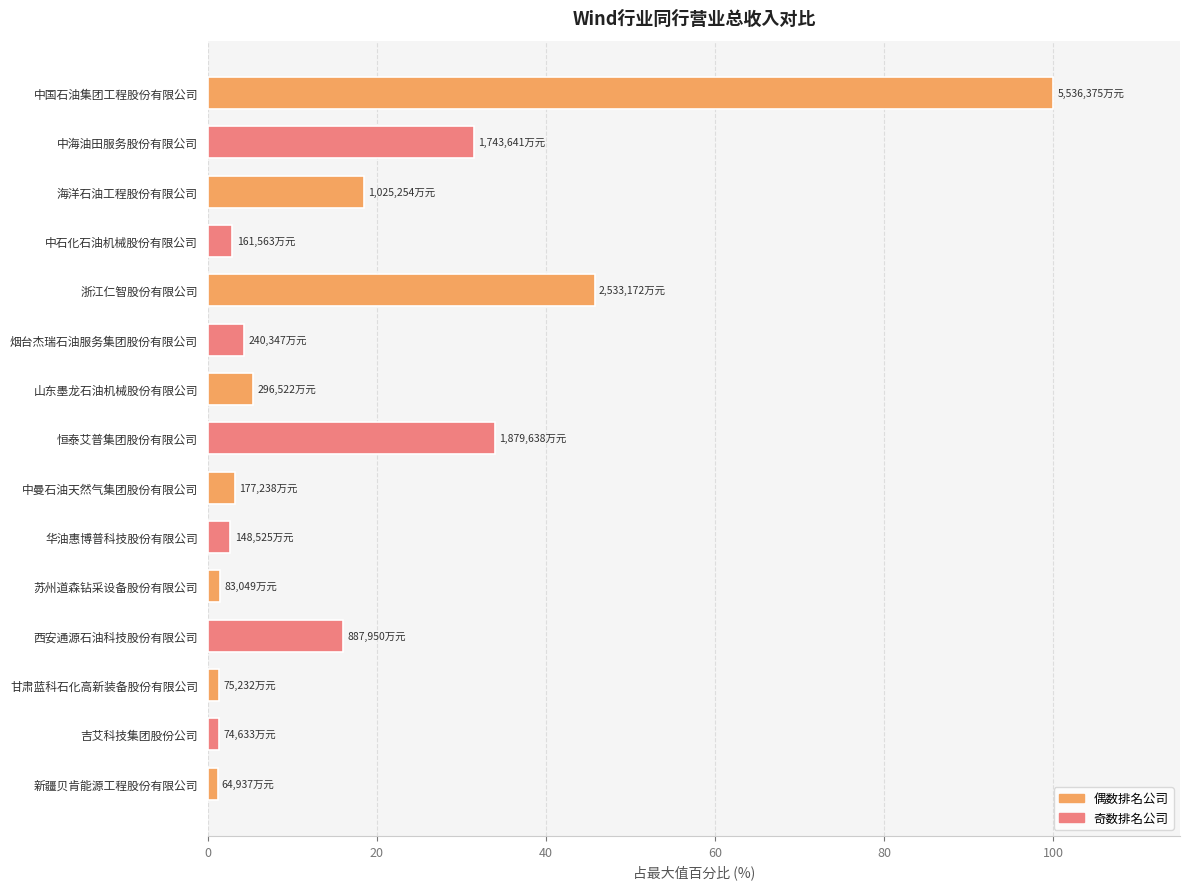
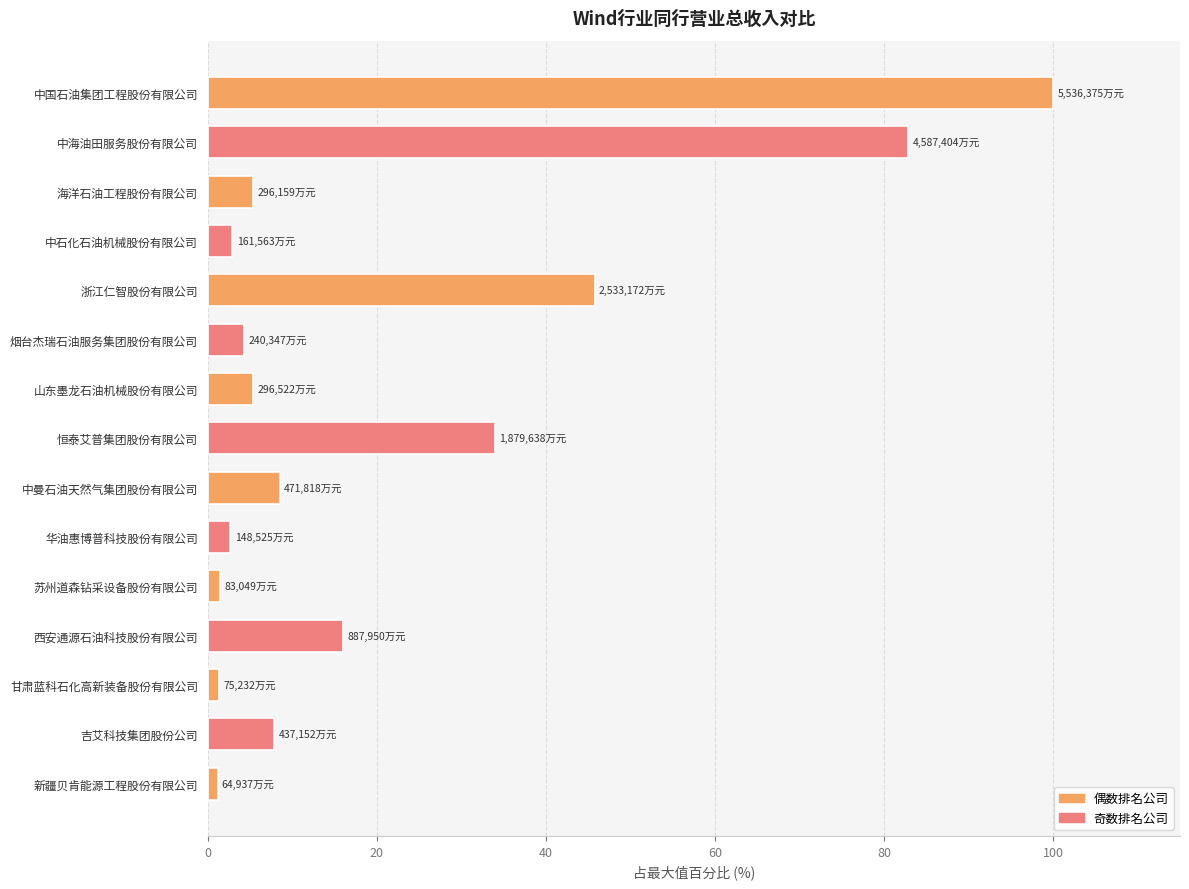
  {
-   "中海油田服务股份有限公司": "1,743,641",
-   "海洋石油工程股份有限公司": "1,025,254",
-   "中曼石油天然气集团股份有限公司": "177,238",
-   "吉艾科技集团股份公司": "74,633"
+   "中海油田服务股份有限公司": "4,587,404",
+   "海洋石油工程股份有限公司": "296,159",
+   "中曼石油天然气集团股份有限公司": "471,818",
+   "吉艾科技集团股份公司": "437,152"
  }
